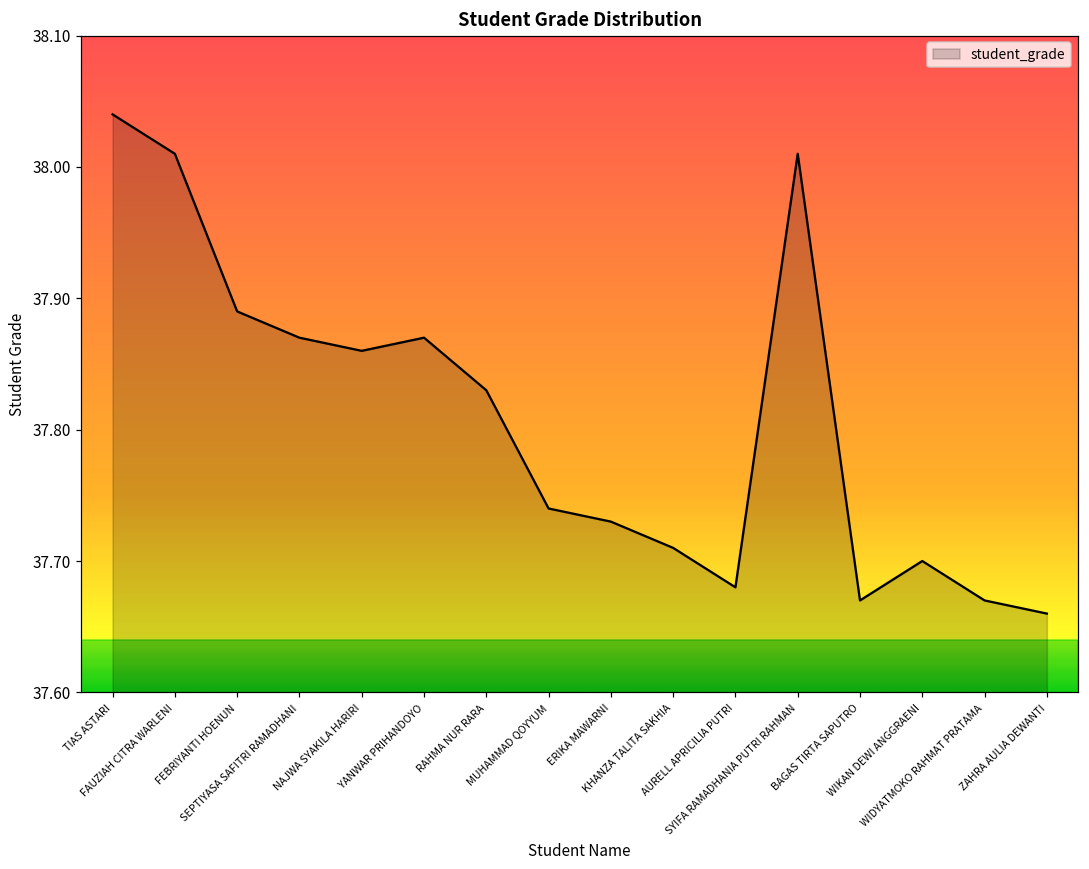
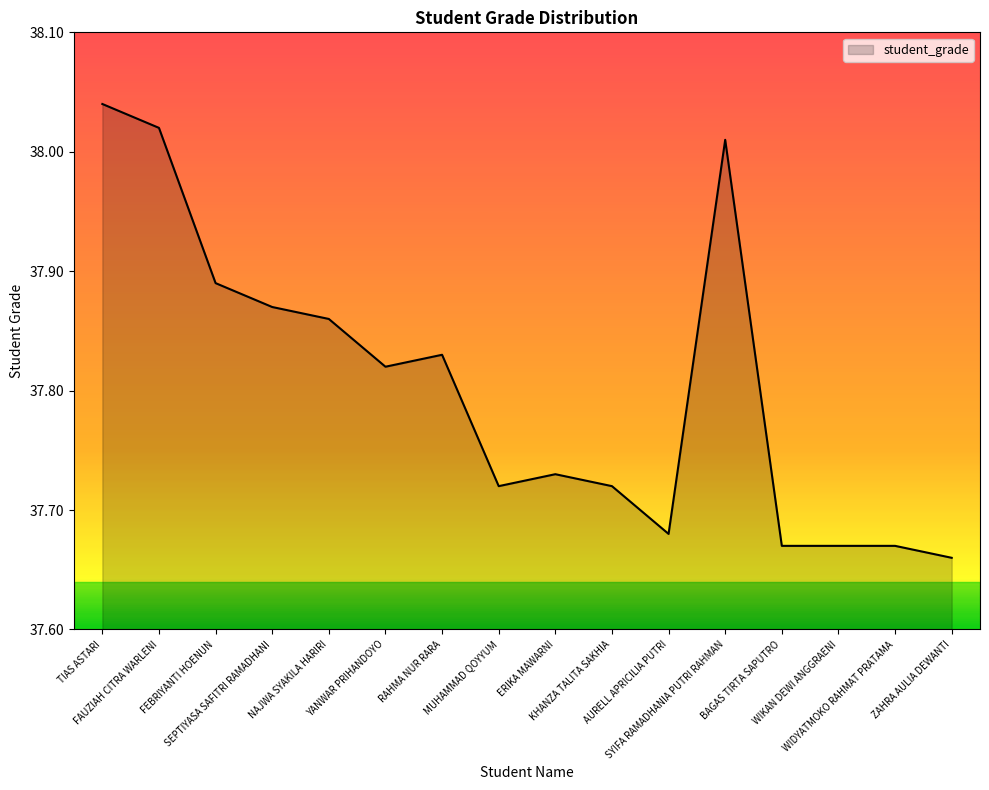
  {
    "TIAS ASTARI": 38.04,
-   "FAUZIAH CITRA WARLENI": 38.01,
+   "FAUZIAH CITRA WARLENI": 38.02,
    "FEBRIYANTI HOENUN": 37.89,
    "SEPTIYASA SAFITRI RAMADHANI": 37.87,
    "NAJWA SYAKILA HARIRI": 37.86,
-   "YANWAR PRIHANDOYO": 37.87,
+   "YANWAR PRIHANDOYO": 37.82,
    "RAHMA NUR RARA": 37.83,
-   "MUHAMMAD QOYYUM": 37.74,
+   "MUHAMMAD QOYYUM": 37.72,
    "ERIKA MAWARNI": 37.73,
-   "KHANZA TALITA SAKHIA": 37.71,
+   "KHANZA TALITA SAKHIA": 37.72,
    "AURELL APRICILIA PUTRI": 37.68,
    "SYIFA RAMADHANIA PUTRI RAHMAN": 38.01,
    "BAGAS TIRTA SAPUTRO": 37.67,
-   "WIKAN DEWI ANGGRAENI": 37.70,
+   "WIKAN DEWI ANGGRAENI": 37.67,
    "WIDYATMOKO RAHMAT PRATAMA": 37.67,
    "ZAHRA AULIA DEWANTI": 37.66
  }
